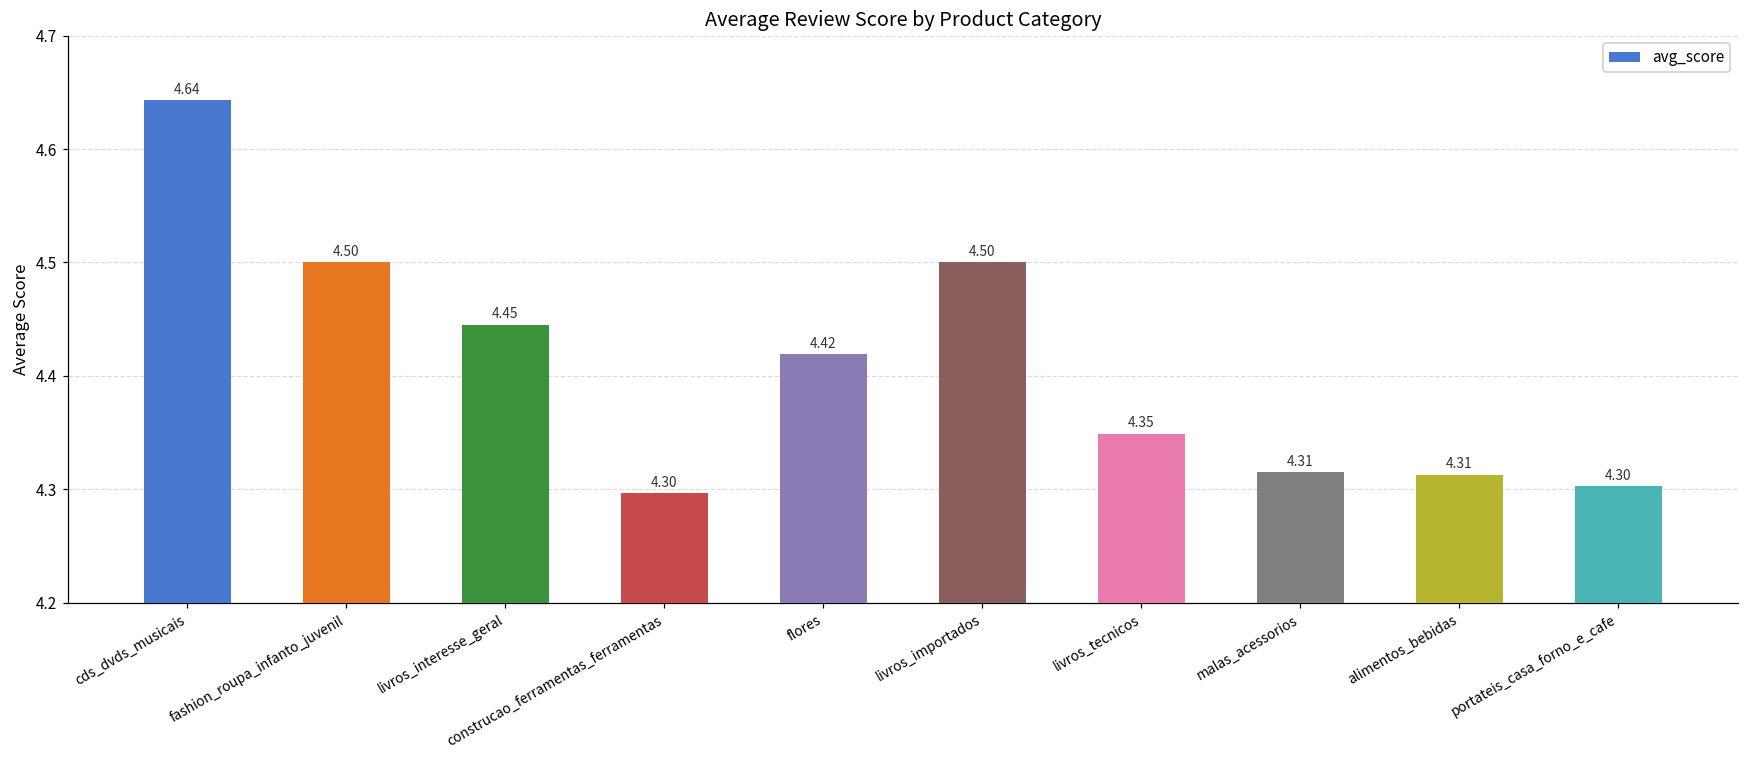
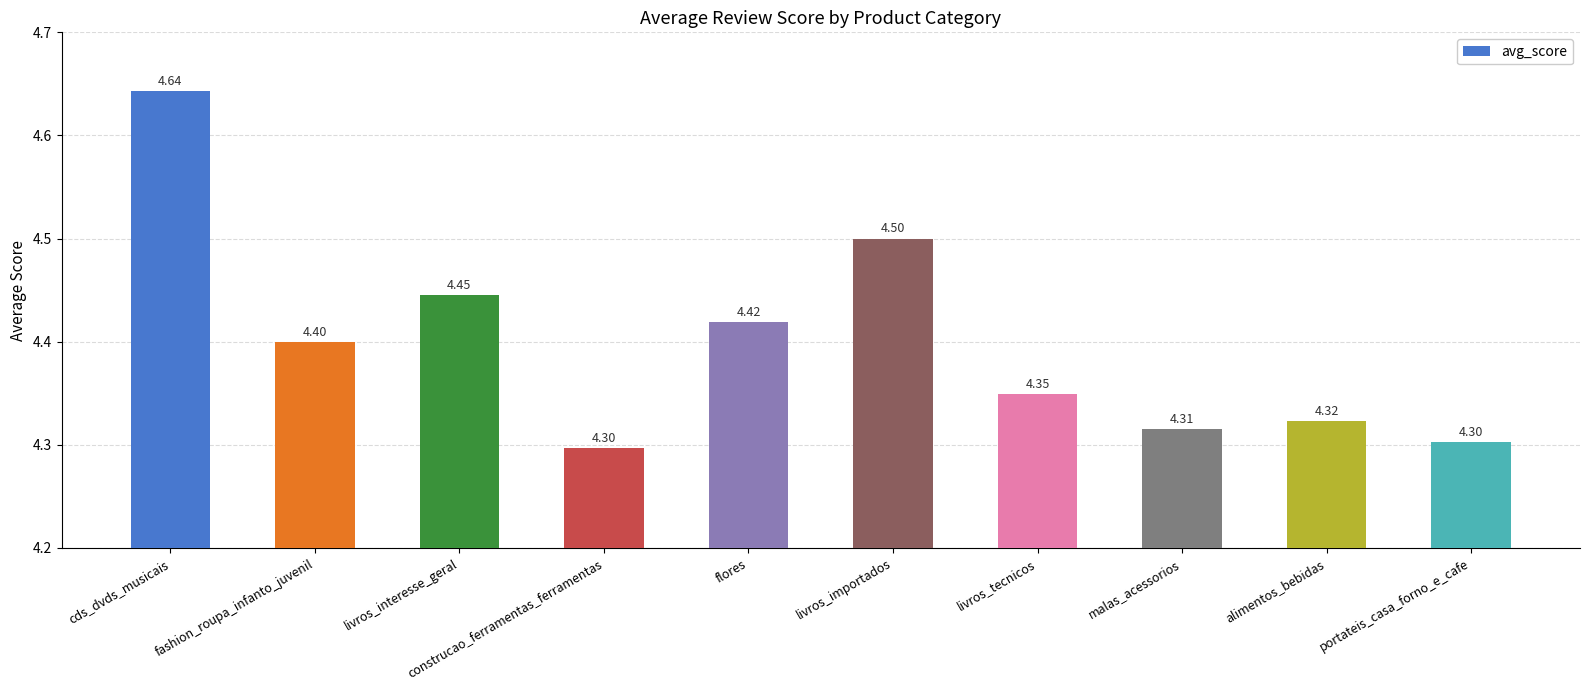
  {
    "cds_dvds_musicais": 4.64,
-   "fashion_roupa_infanto_juvenil": 4.50,
+   "fashion_roupa_infanto_juvenil": 4.40,
    "livros_interesse_geral": 4.45,
    "construcao_ferramentas_ferramentas": 4.30,
    "flores": 4.42,
    "livros_importados": 4.50,
    "livros_tecnicos": 4.35,
    "malas_acessorios": 4.31,
-   "alimentos_bebidas": 4.31,
+   "alimentos_bebidas": 4.32,
    "portateis_casa_forno_e_cafe": 4.30
  }
